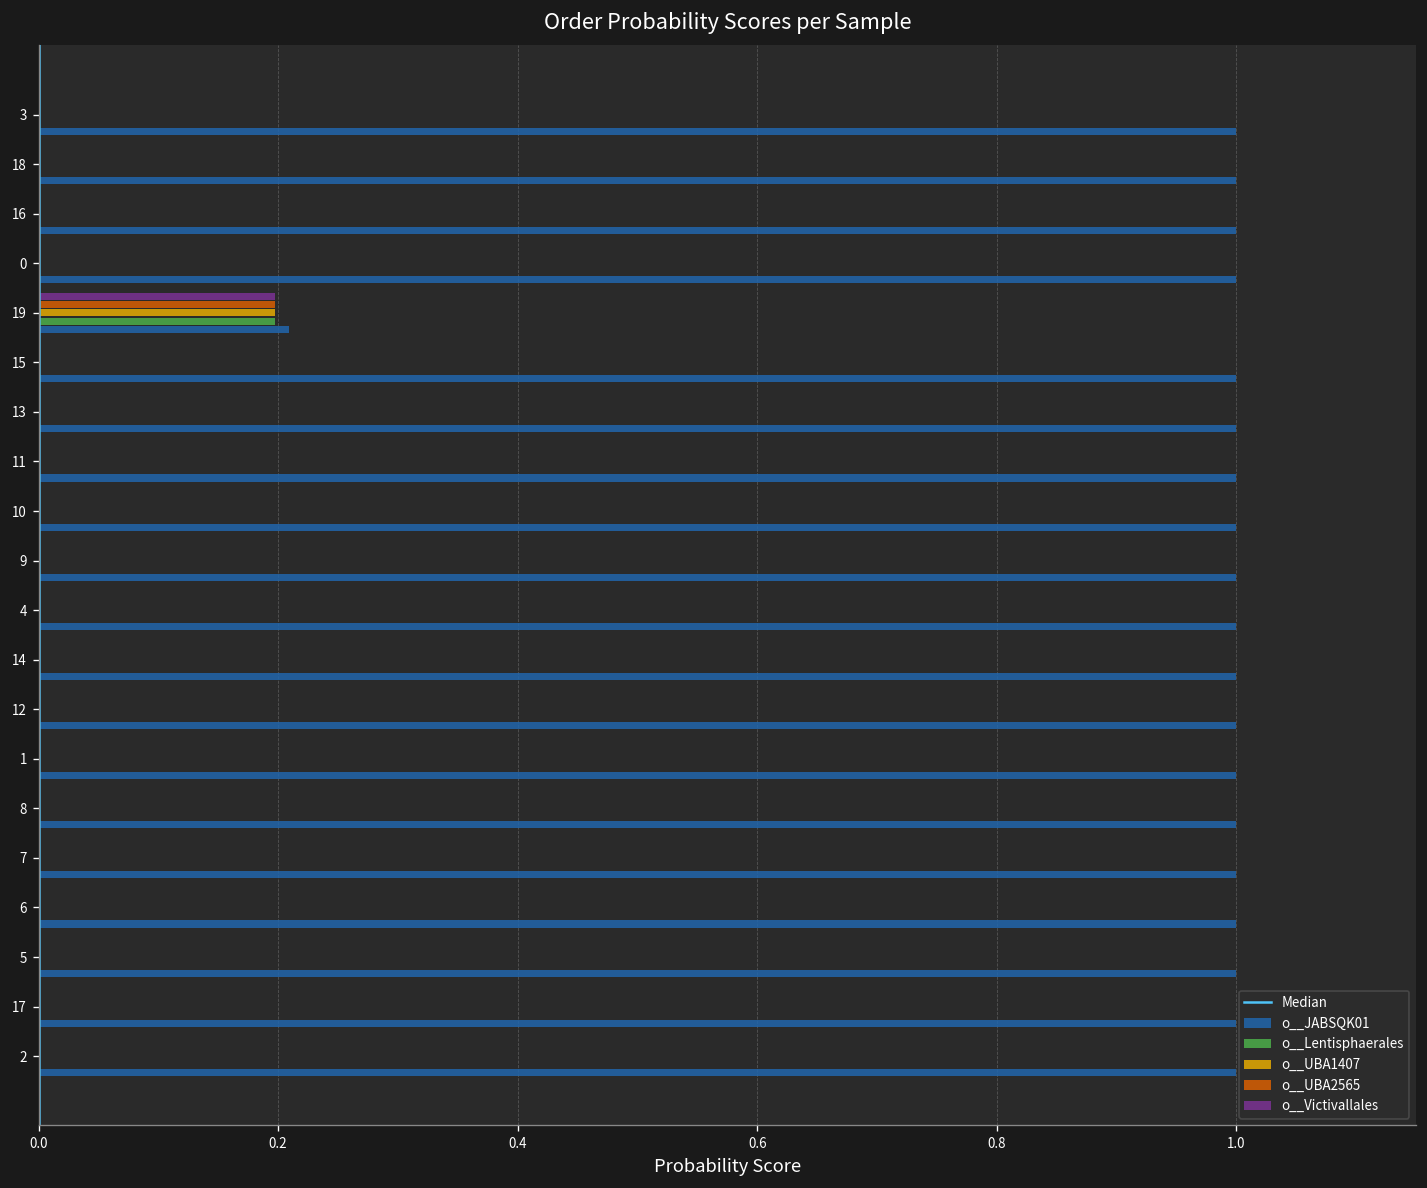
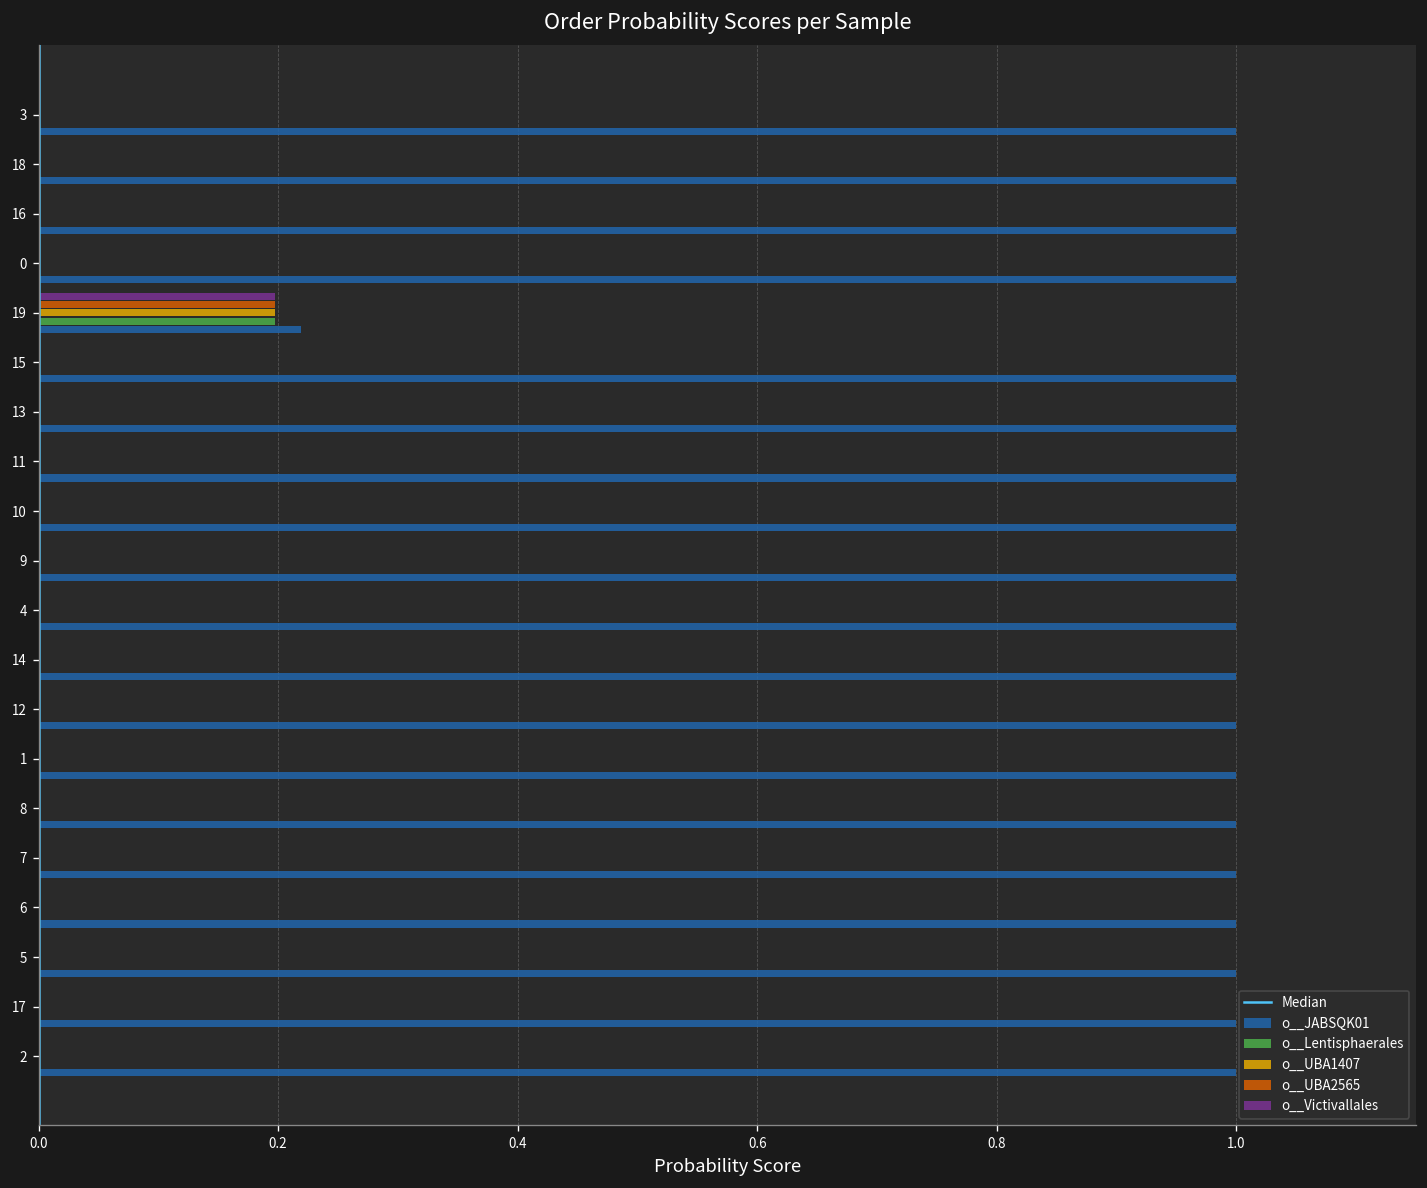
  {
    "o__JABSQK01": {
      "3": 1.00,
      "18": 1.00,
      "16": 1.00,
      "0": 1.00,
-     "19": 0.21,
+     "19": 0.22,
      "15": 1.00,
      "13": 1.00,
      "11": 1.00,
      "10": 1.00,
      "9": 1.00,
      "4": 1.00,
      "14": 1.00,
      "12": 1.00,
      "1": 1.00,
      "8": 1.00,
      "7": 1.00,
      "6": 1.00,
      "5": 1.00,
      "17": 1.00,
      "2": 1.00
    },
    "o__Lentisphaerales": {
      "3": 0.00,
      "18": 0.00,
      "16": 0.00,
      "0": 0.00,
      "19": 0.20,
      "15": 0.00,
      "13": 0.00,
      "11": 0.00,
      "10": 0.00,
      "9": 0.00,
      "4": 0.00,
      "14": 0.00,
      "12": 0.00,
      "1": 0.00,
      "8": 0.00,
      "7": 0.00,
      "6": 0.00,
      "5": 0.00,
      "17": 0.00,
      "2": 0.00
    },
    "o__UBA1407": {
      "3": 0.00,
      "18": 0.00,
      "16": 0.00,
      "0": 0.00,
      "19": 0.20,
      "15": 0.00,
      "13": 0.00,
      "11": 0.00,
      "10": 0.00,
      "9": 0.00,
      "4": 0.00,
      "14": 0.00,
      "12": 0.00,
      "1": 0.00,
      "8": 0.00,
      "7": 0.00,
      "6": 0.00,
      "5": 0.00,
      "17": 0.00,
      "2": 0.00
    },
    "o__UBA2565": {
      "3": 0.00,
      "18": 0.00,
      "16": 0.00,
      "0": 0.00,
      "19": 0.20,
      "15": 0.00,
      "13": 0.00,
      "11": 0.00,
      "10": 0.00,
      "9": 0.00,
      "4": 0.00,
      "14": 0.00,
      "12": 0.00,
      "1": 0.00,
      "8": 0.00,
      "7": 0.00,
      "6": 0.00,
      "5": 0.00,
      "17": 0.00,
      "2": 0.00
    },
    "o__Victivallales": {
      "3": 0.00,
      "18": 0.00,
      "16": 0.00,
      "0": 0.00,
      "19": 0.20,
      "15": 0.00,
      "13": 0.00,
      "11": 0.00,
      "10": 0.00,
      "9": 0.00,
      "4": 0.00,
      "14": 0.00,
      "12": 0.00,
      "1": 0.00,
      "8": 0.00,
      "7": 0.00,
      "6": 0.00,
      "5": 0.00,
      "17": 0.00,
      "2": 0.00
    }
  }
